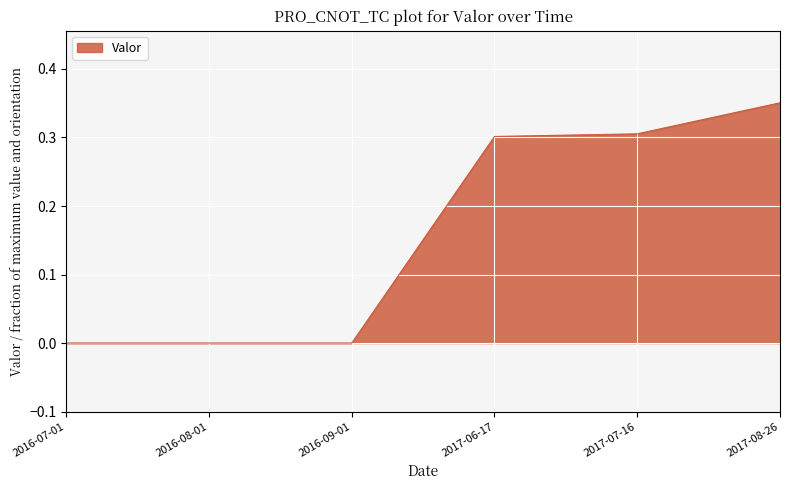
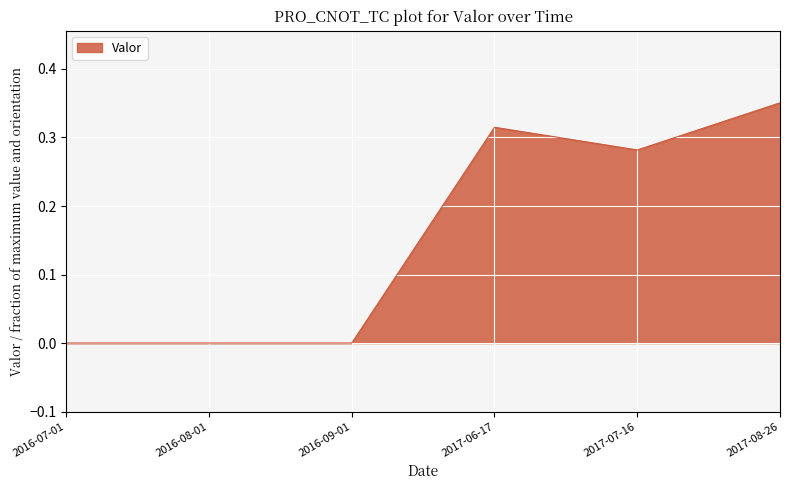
  {
    "2016-07-01": 0.00,
    "2016-08-01": 0.00,
    "2016-09-01": 0.00,
-   "2017-06-17": 0.30,
-   "2017-07-16": 0.31,
+   "2017-06-17": 0.31,
+   "2017-07-16": 0.28,
    "2017-08-26": 0.35
  }
